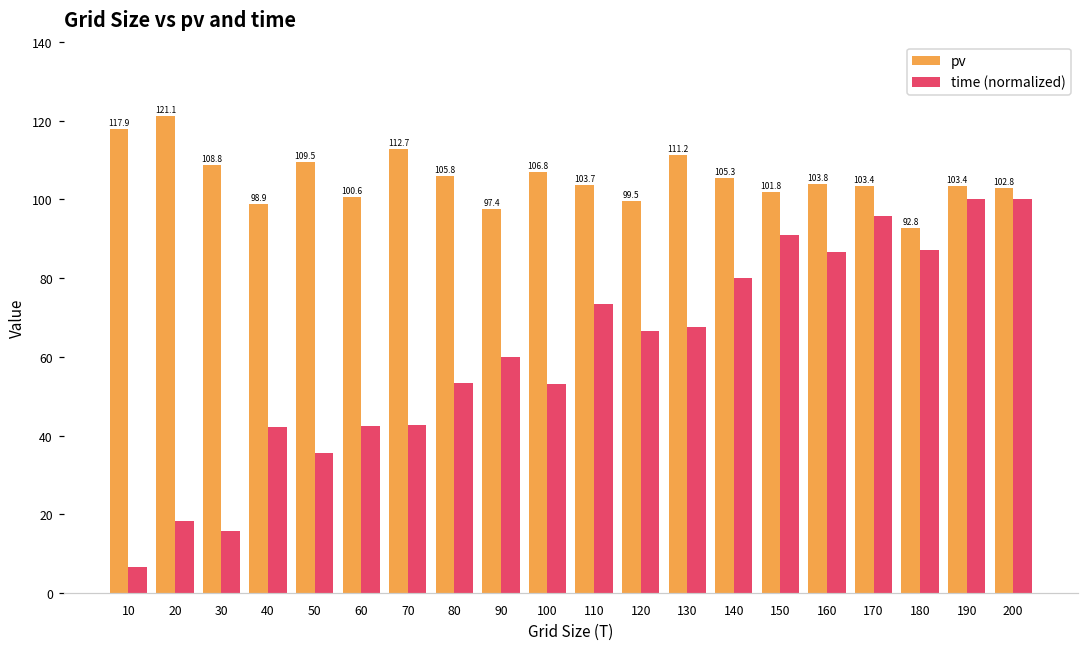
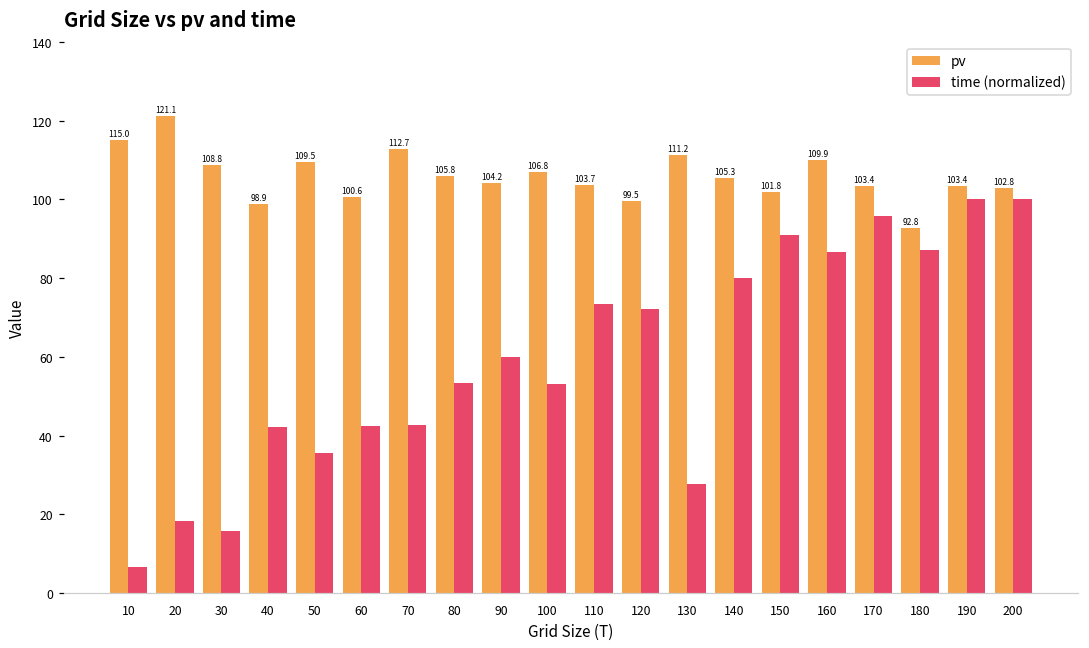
  {
    "pv": {
-     "10": 117.9,
+     "10": 115.0,
      "20": 121.1,
      "30": 108.8,
      "40": 98.9,
      "50": 109.5,
      "60": 100.6,
      "70": 112.7,
      "80": 105.8,
-     "90": 97.4,
+     "90": 104.2,
      "100": 106.8,
      "110": 103.7,
      "120": 99.5,
      "130": 111.2,
      "140": 105.3,
      "150": 101.8,
-     "160": 103.8,
+     "160": 109.9,
      "170": 103.4,
      "180": 92.8,
      "190": 103.4,
      "200": 102.8
    },
    "time (normalized)": {
      "10": 7,
      "20": 18,
      "30": 16,
      "40": 42,
      "50": 36,
      "60": 42,
      "70": 43,
      "80": 53,
      "90": 60,
      "100": 53,
      "110": 73,
-     "120": 67,
-     "130": 68,
+     "120": 72,
+     "130": 28,
      "140": 80,
      "150": 91,
      "160": 87,
      "170": 96,
      "180": 87,
      "190": 100,
      "200": 100
    }
  }
